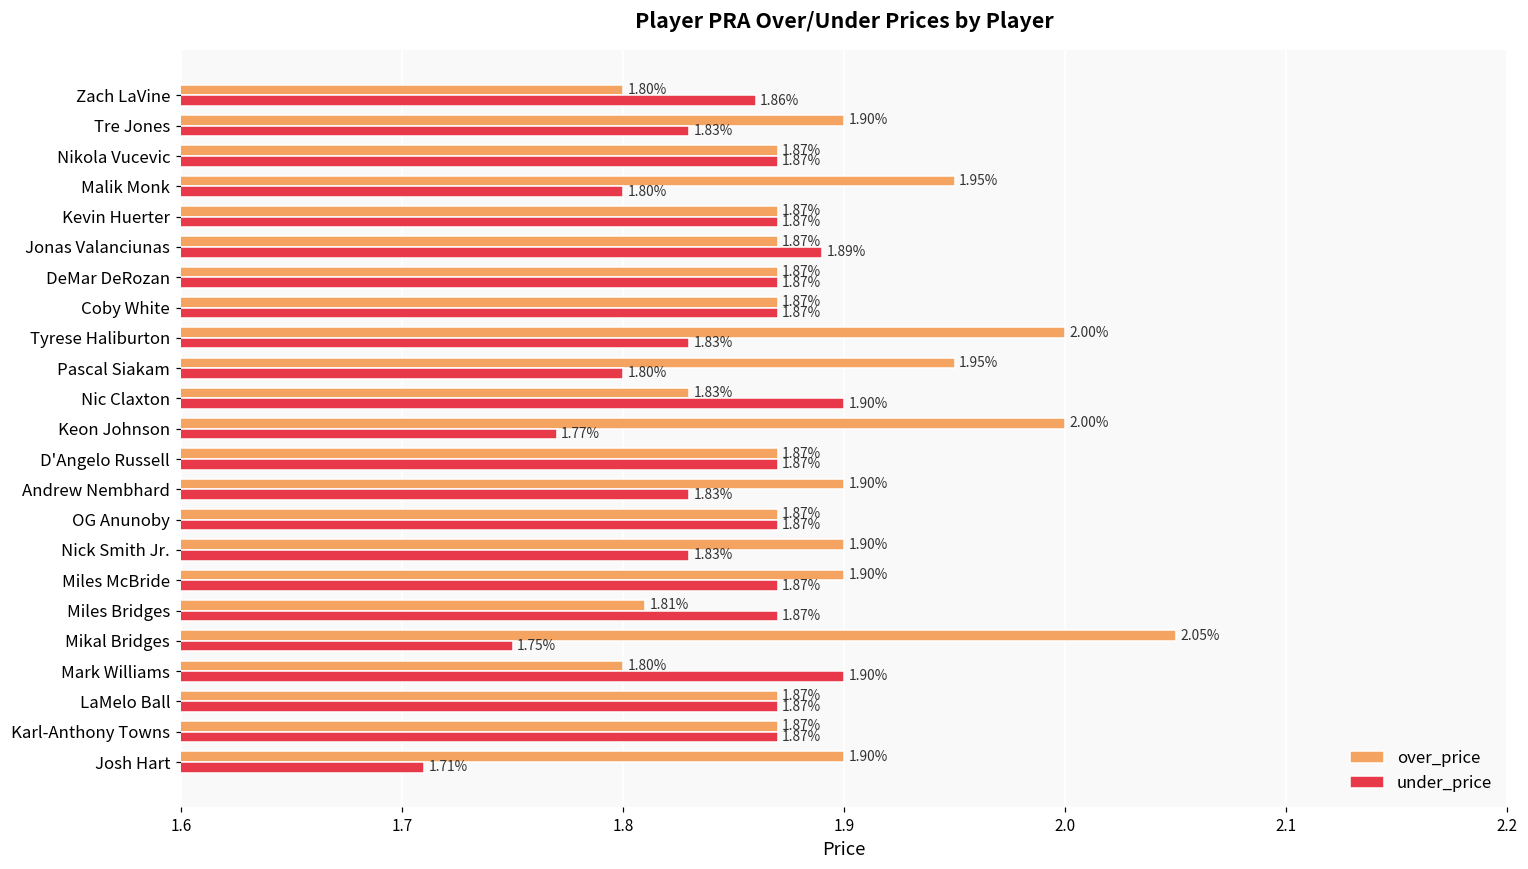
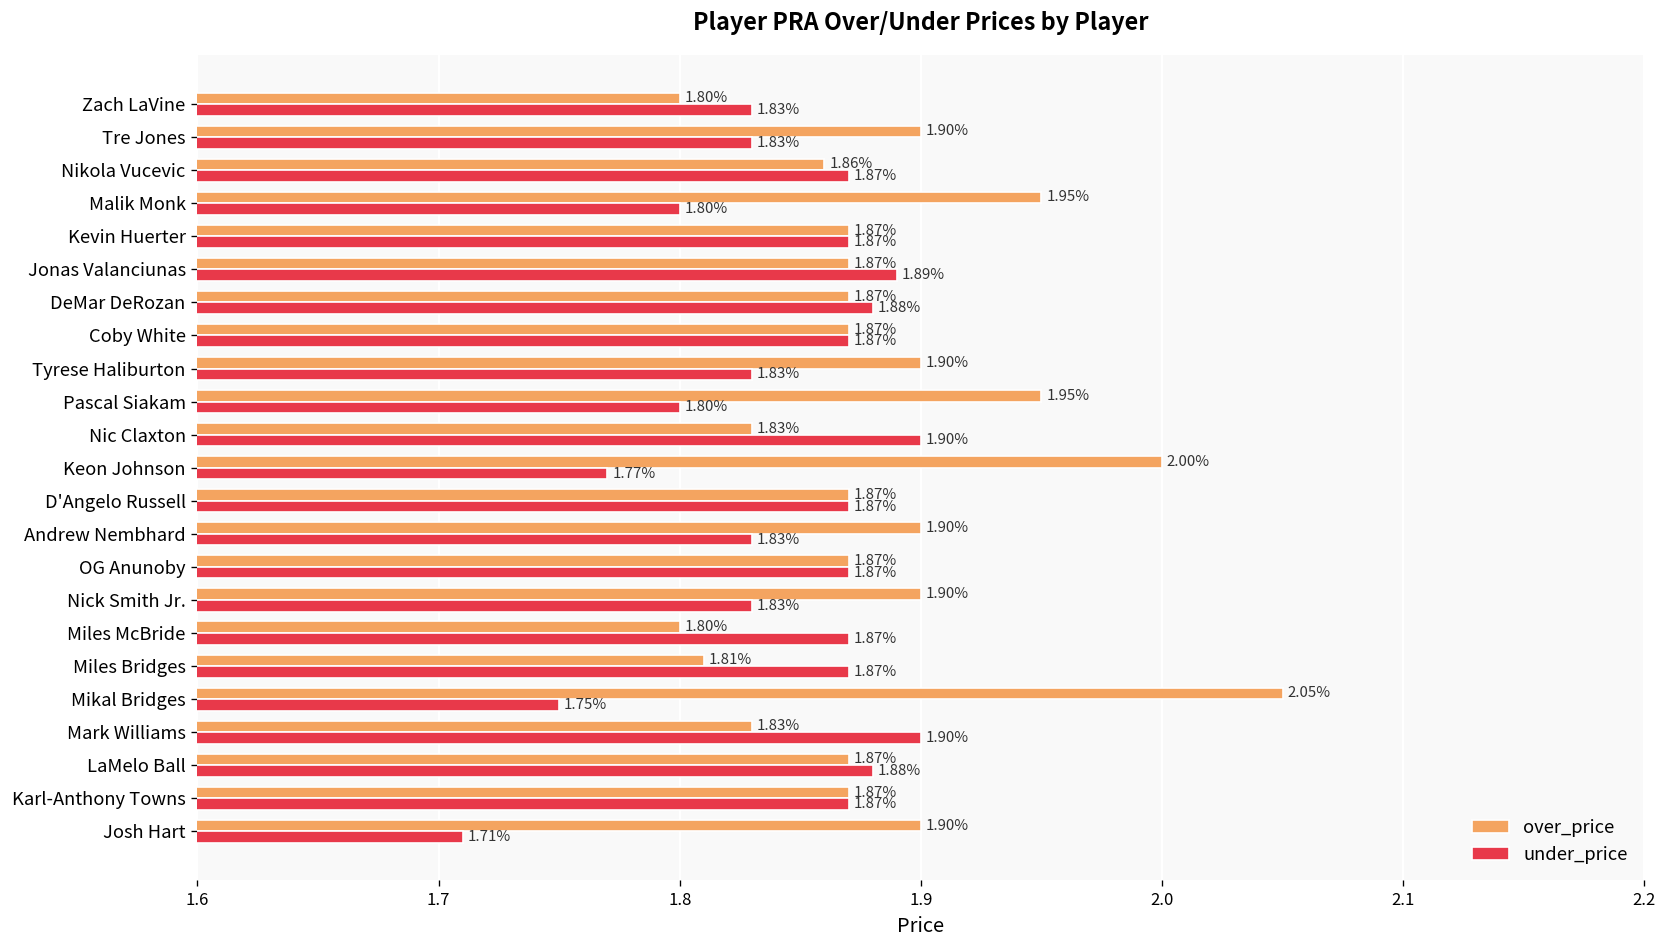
  {
    "over_price": {
      "Zach LaVine": "1.80%",
      "Tre Jones": "1.90%",
-     "Nikola Vucevic": "1.87%",
+     "Nikola Vucevic": "1.86%",
      "Malik Monk": "1.95%",
      "Jonas Valanciunas": "1.87%",
      "DeMar DeRozan": "1.87%",
-     "Tyrese Haliburton": "2.00%",
+     "Tyrese Haliburton": "1.90%",
      "Pascal Siakam": "1.95%",
      "Nic Claxton": "1.83%",
      "Keon Johnson": "2.00%",
      "Andrew Nembhard": "1.90%",
      "Nick Smith Jr.": "1.90%",
-     "Miles McBride": "1.90%",
+     "Miles McBride": "1.80%",
      "Miles Bridges": "1.81%",
      "Mikal Bridges": "2.05%",
-     "Mark Williams": "1.80%",
+     "Mark Williams": "1.83%",
      "LaMelo Ball": "1.87%",
      "Josh Hart": "1.90%"
    },
    "under_price": {
-     "Zach LaVine": "1.86%",
+     "Zach LaVine": "1.83%",
      "Tre Jones": "1.83%",
      "Nikola Vucevic": "1.87%",
      "Malik Monk": "1.80%",
      "Jonas Valanciunas": "1.89%",
-     "DeMar DeRozan": "1.87%",
+     "DeMar DeRozan": "1.88%",
      "Tyrese Haliburton": "1.83%",
      "Pascal Siakam": "1.80%",
      "Nic Claxton": "1.90%",
      "Keon Johnson": "1.77%",
      "Andrew Nembhard": "1.83%",
      "Nick Smith Jr.": "1.83%",
      "Miles McBride": "1.87%",
      "Miles Bridges": "1.87%",
      "Mikal Bridges": "1.75%",
      "Mark Williams": "1.90%",
-     "LaMelo Ball": "1.87%",
+     "LaMelo Ball": "1.88%",
      "Josh Hart": "1.71%"
    }
  }
